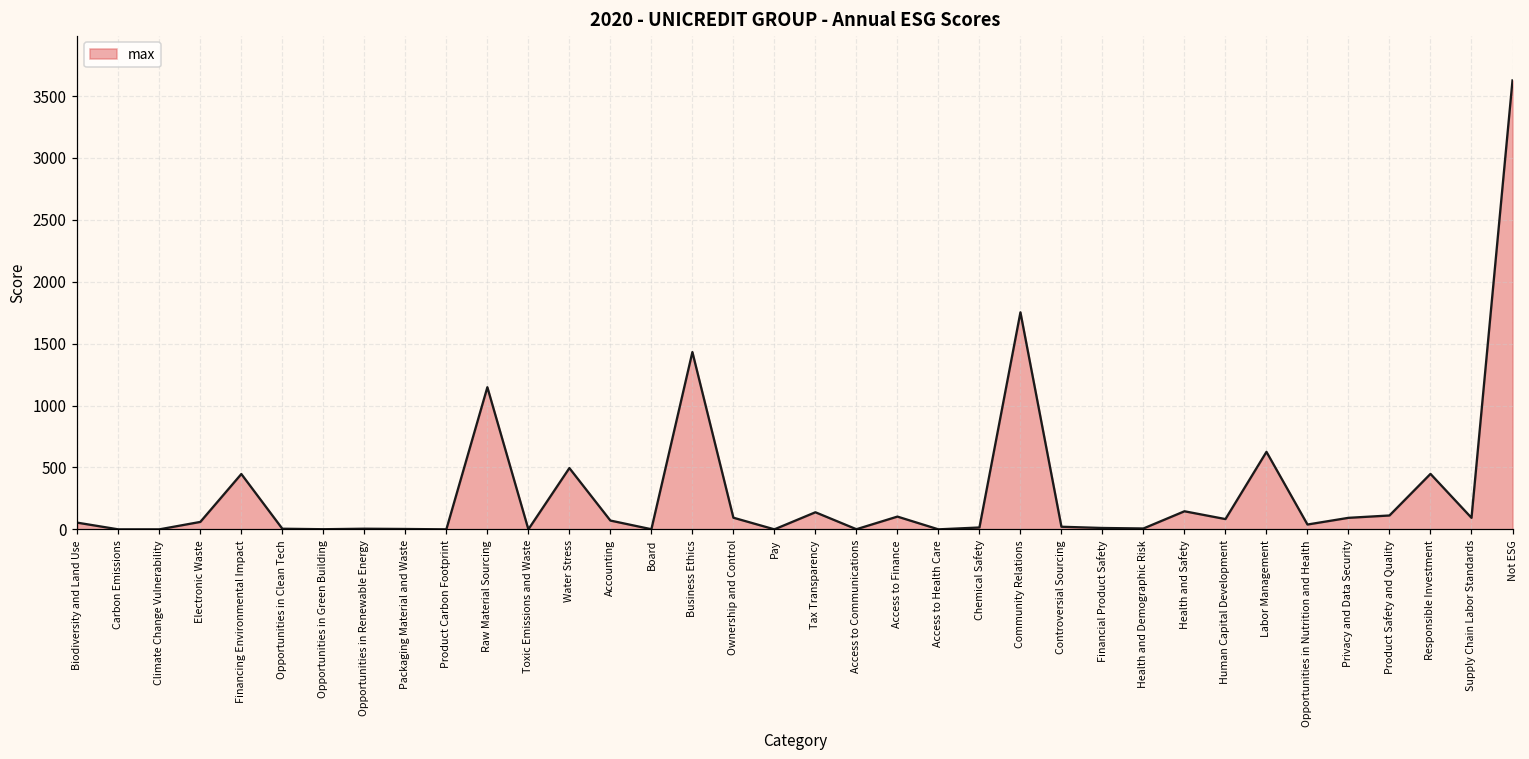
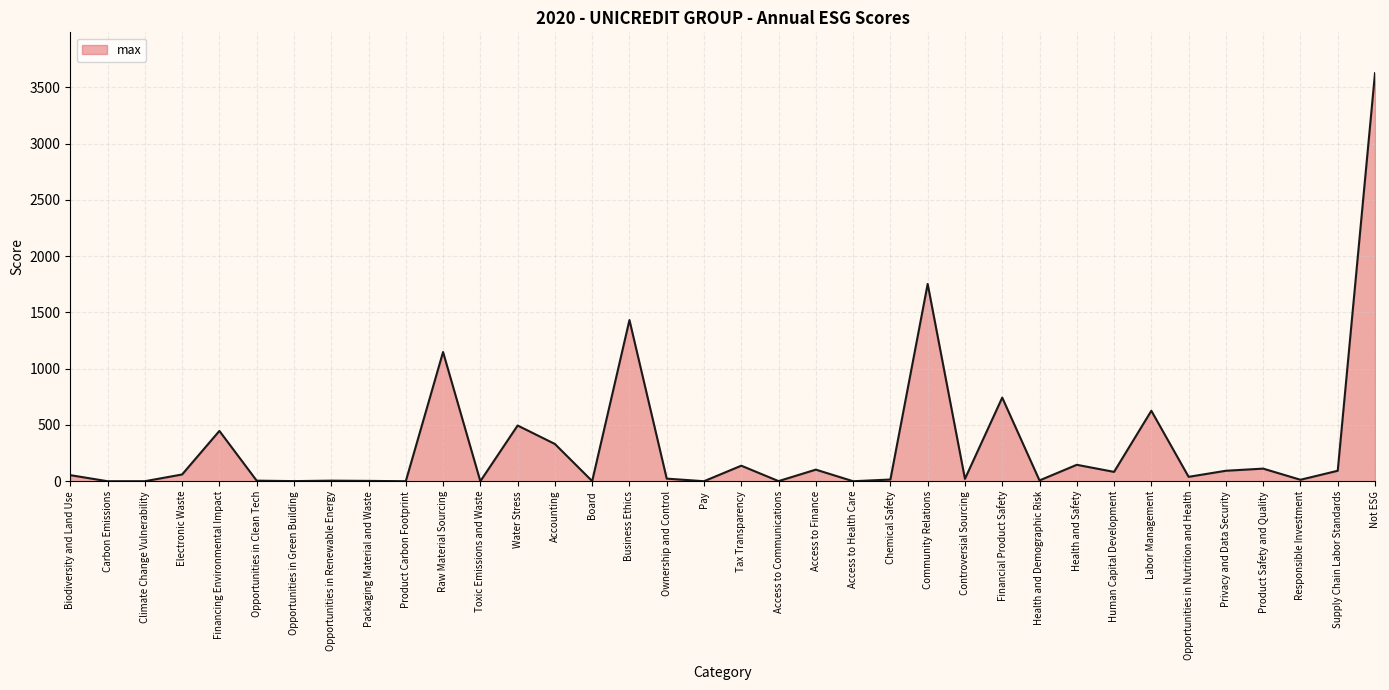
  {
    "Biodiversity and Land Use": 50,
    "Carbon Emissions": 0,
    "Climate Change Vulnerability": 0,
    "Electronic Waste": 60,
    "Financing Environmental Impact": 450,
    "Opportunities in Clean Tech": 10,
    "Opportunities in Green Building": 0,
    "Opportunities in Renewable Energy": 10,
    "Packaging Material and Waste": 0,
    "Product Carbon Footprint": 0,
    "Raw Material Sourcing": 1150,
    "Toxic Emissions and Waste": 0,
    "Water Stress": 500,
-   "Accounting": 70,
+   "Accounting": 330,
    "Board": 0,
    "Business Ethics": 1430,
-   "Ownership and Control": 90,
+   "Ownership and Control": 20,
    "Pay": 0,
    "Tax Transparency": 140,
    "Access to Communications": 0,
    "Access to Finance": 100,
    "Access to Health Care": 0,
    "Chemical Safety": 20,
    "Community Relations": 1750,
    "Controversial Sourcing": 20,
-   "Financial Product Safety": 10,
+   "Financial Product Safety": 740,
    "Health and Demographic Risk": 10,
    "Health and Safety": 150,
    "Human Capital Development": 80,
    "Labor Management": 630,
    "Opportunities in Nutrition and Health": 40,
    "Privacy and Data Security": 90,
    "Product Safety and Quality": 110,
-   "Responsible Investment": 450,
+   "Responsible Investment": 10,
    "Supply Chain Labor Standards": 90,
    "Not ESG": 3630
  }
